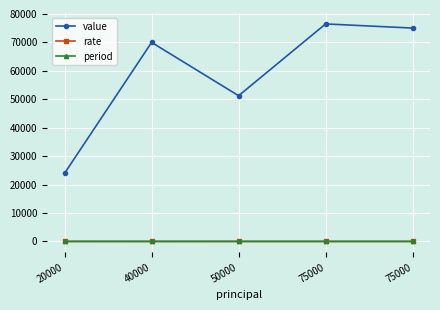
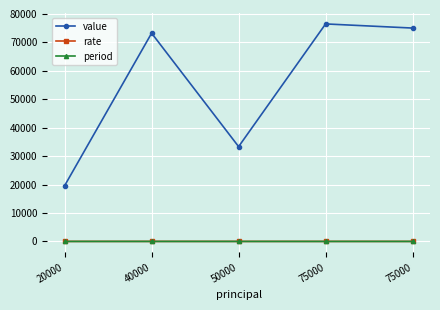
  {
    "value": {
-     "20000": 24000,
-     "40000": 70000,
-     "50000": 51000
+     "20000": 20000,
+     "40000": 73000,
+     "50000": 33000
    }
  }
